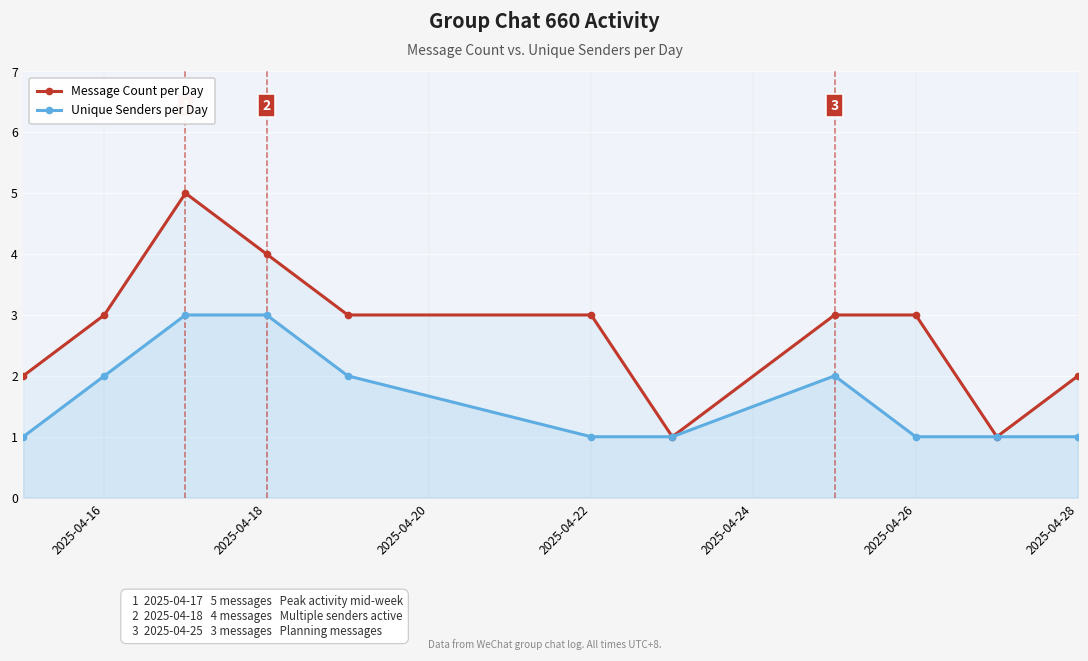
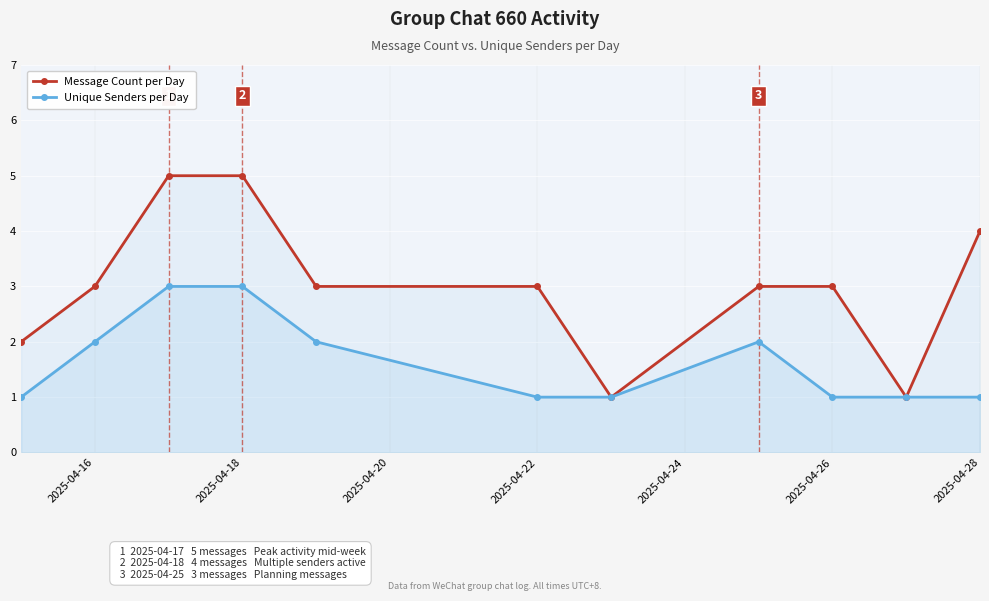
  {
    "Message Count per Day": {
      "2025-04-16": 3,
-     "2025-04-18": 4,
+     "2025-04-18": 5,
      "2025-04-22": 3,
      "2025-04-26": 3,
-     "2025-04-28": 2
+     "2025-04-28": 4
    },
    "Unique Senders per Day": {
      "2025-04-16": 2,
      "2025-04-18": 3,
      "2025-04-22": 1,
      "2025-04-26": 1,
      "2025-04-28": 1
    }
  }
